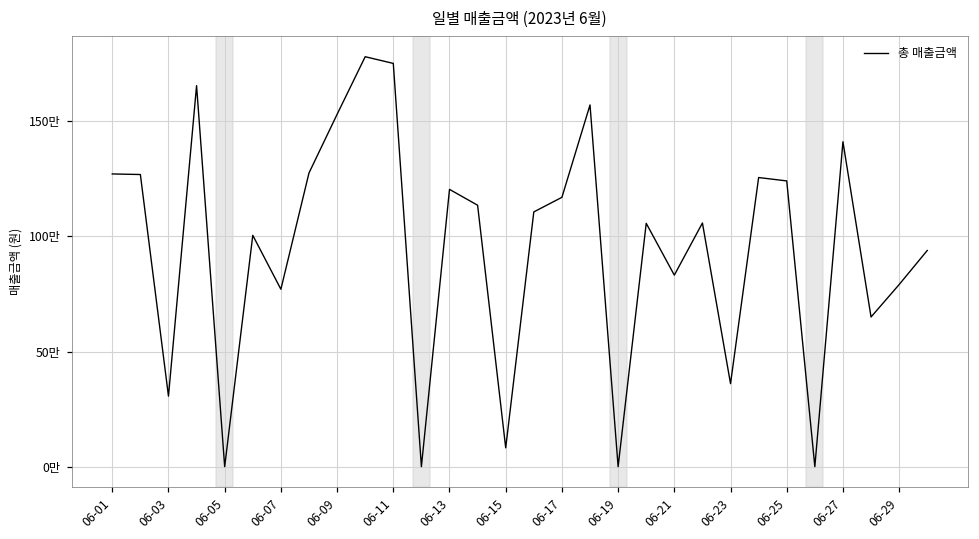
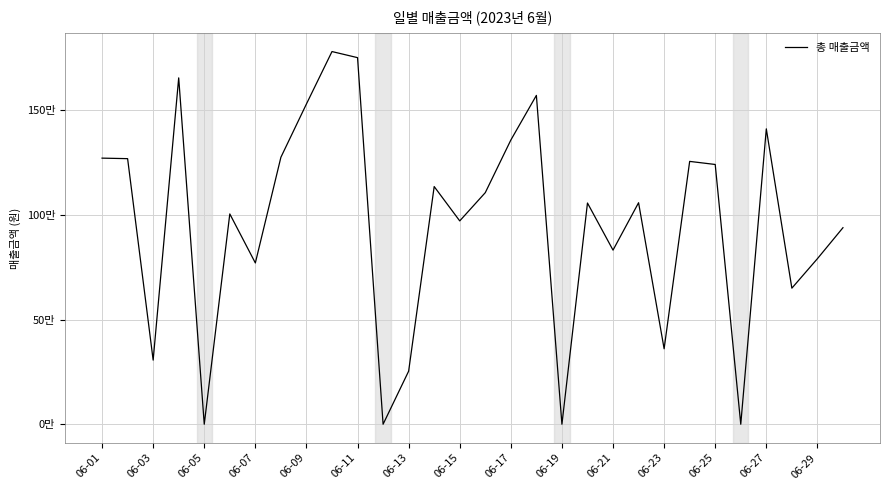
  {
    "06-01": "127만",
    "06-03": "31만",
    "06-05": "0만",
    "06-07": "77만",
    "06-09": "153만",
    "06-11": "175만",
-   "06-13": "120만",
-   "06-15": "8만",
-   "06-17": "117만",
+   "06-13": "25만",
+   "06-15": "97만",
+   "06-17": "136만",
    "06-19": "0만",
    "06-21": "83만",
    "06-23": "36만",
    "06-25": "124만",
    "06-27": "141만",
    "06-29": "79만"
  }
